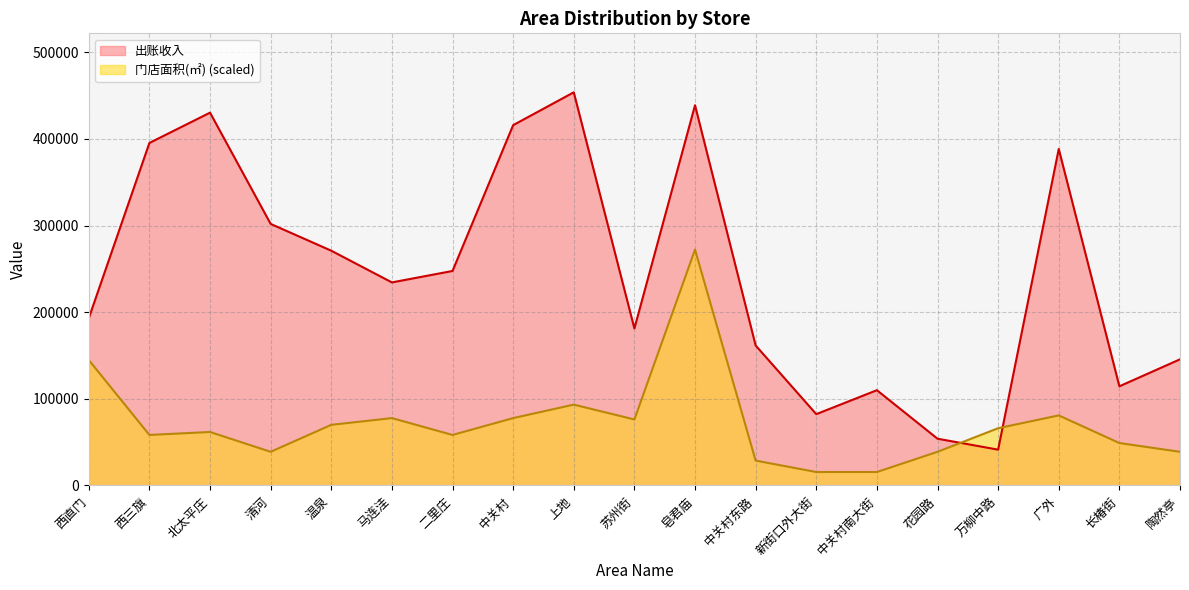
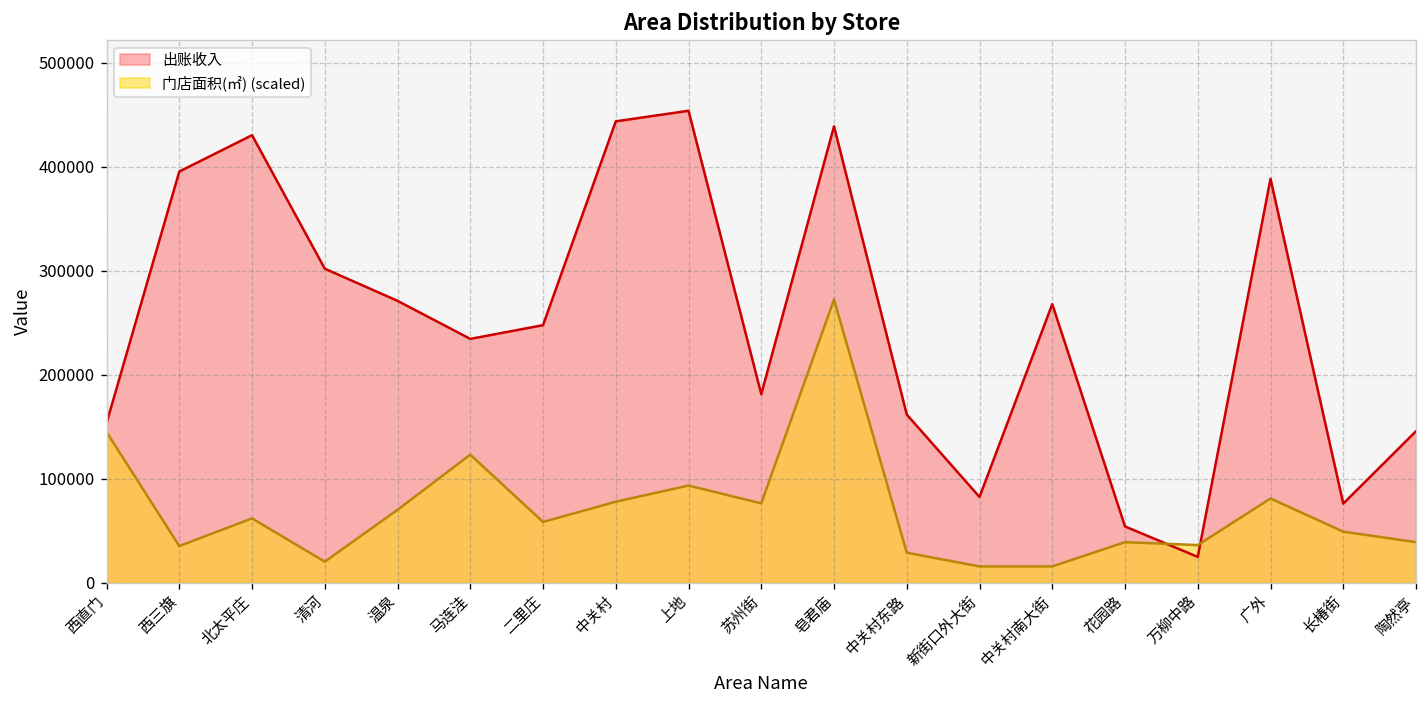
  {
    "出账收入": {
-     "西直门": 190000,
+     "西直门": 150000,
      "西三旗": 400000,
      "北太平庄": 430000,
      "清河": 300000,
      "温泉": 270000,
      "马连洼": 230000,
      "二里庄": 250000,
-     "中关村": 420000,
+     "中关村": 440000,
      "上地": 450000,
      "苏州街": 180000,
      "皂君庙": 440000,
      "中关村东路": 160000,
      "新街口外大街": 80000,
-     "中关村南大街": 110000,
+     "中关村南大街": 270000,
      "花园路": 50000,
-     "万柳中路": 40000,
+     "万柳中路": 20000,
      "广外": 390000,
-     "长椿街": 110000,
+     "长椿街": 80000,
      "陶然亭": 150000
    },
    "门店面积(㎡) (scaled)": {
      "西直门": 140000,
-     "西三旗": 60000,
+     "西三旗": 40000,
      "北太平庄": 60000,
-     "清河": 40000,
+     "清河": 20000,
      "温泉": 70000,
-     "马连洼": 80000,
+     "马连洼": 120000,
      "二里庄": 60000,
      "中关村": 80000,
      "上地": 90000,
      "苏州街": 80000,
      "皂君庙": 270000,
      "中关村东路": 30000,
      "新街口外大街": 20000,
      "中关村南大街": 20000,
      "花园路": 40000,
-     "万柳中路": 70000,
+     "万柳中路": 40000,
      "广外": 80000,
      "长椿街": 50000,
      "陶然亭": 40000
    }
  }
